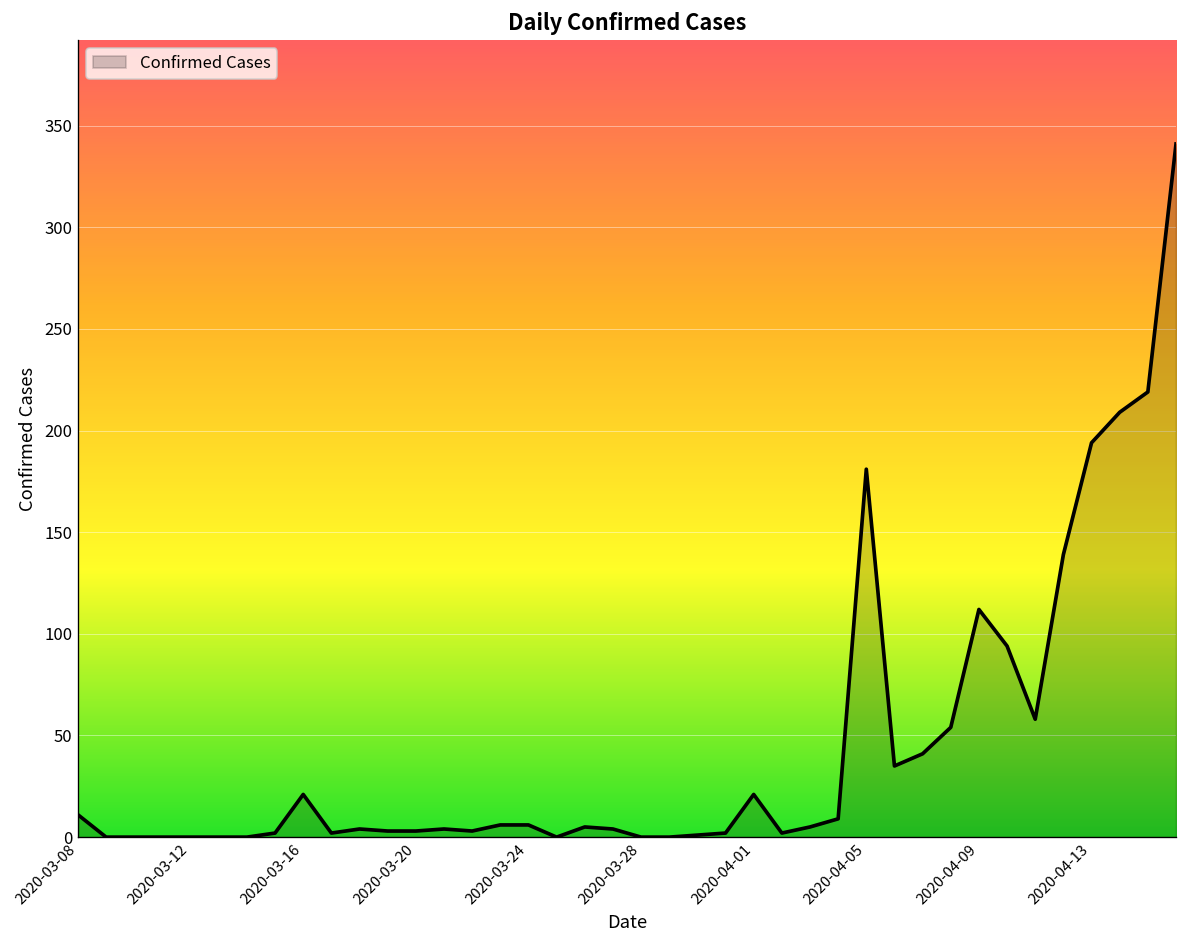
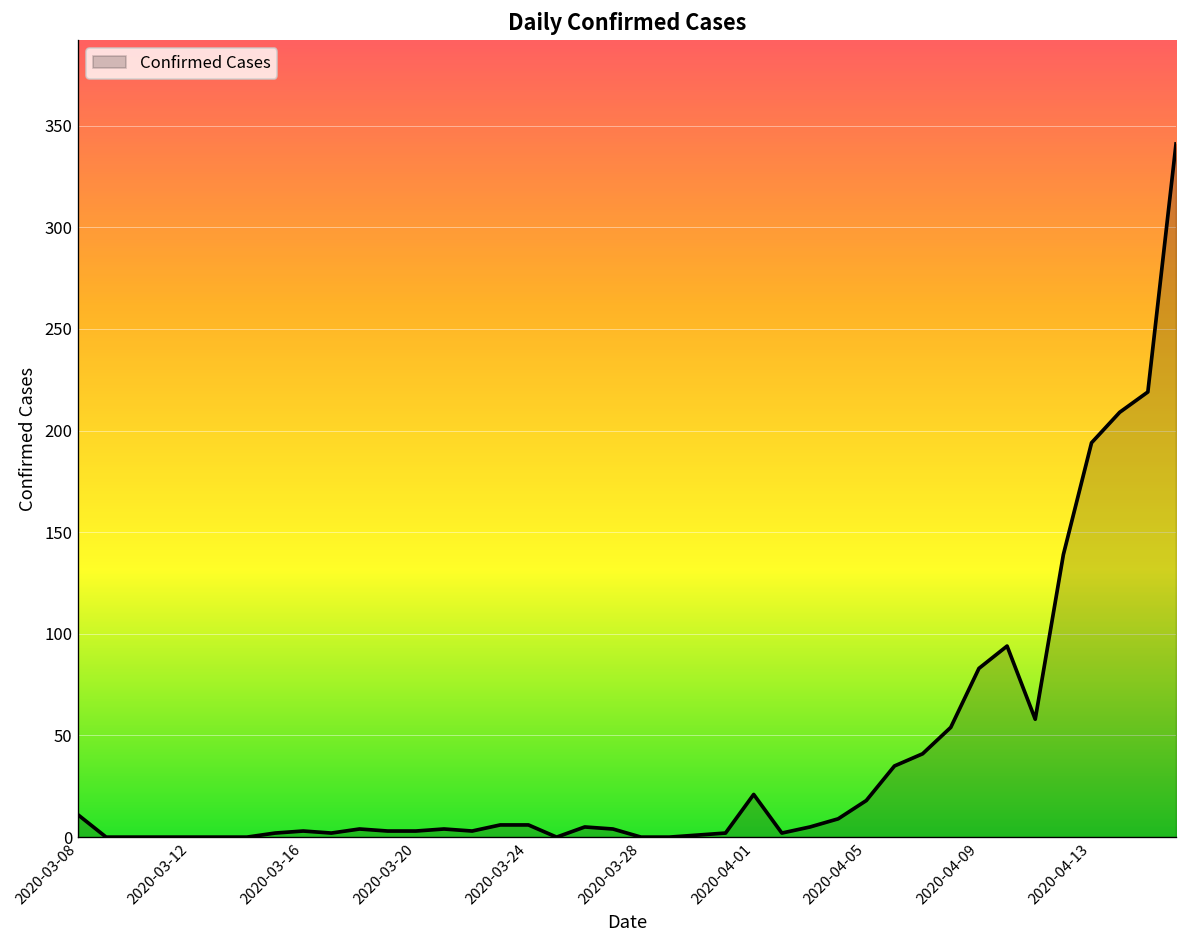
  {
    "2020-03-08": 11,
    "2020-03-12": 0,
-   "2020-03-16": 21,
+   "2020-03-16": 3,
    "2020-03-20": 3,
    "2020-03-24": 6,
    "2020-03-28": 0,
    "2020-04-01": 21,
-   "2020-04-05": 181,
-   "2020-04-09": 112,
+   "2020-04-05": 18,
+   "2020-04-09": 83,
    "2020-04-13": 194
  }
